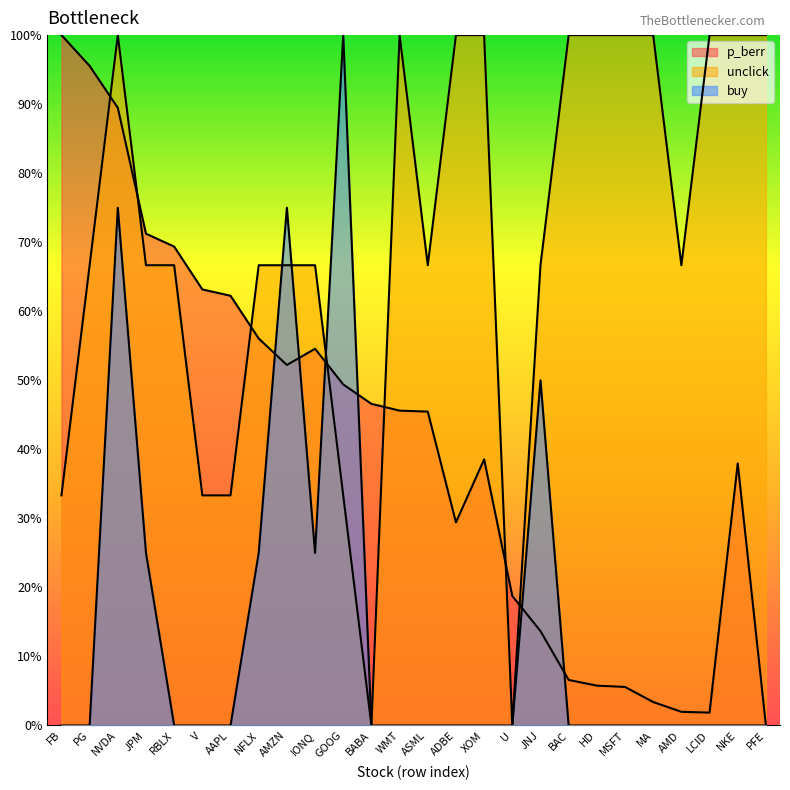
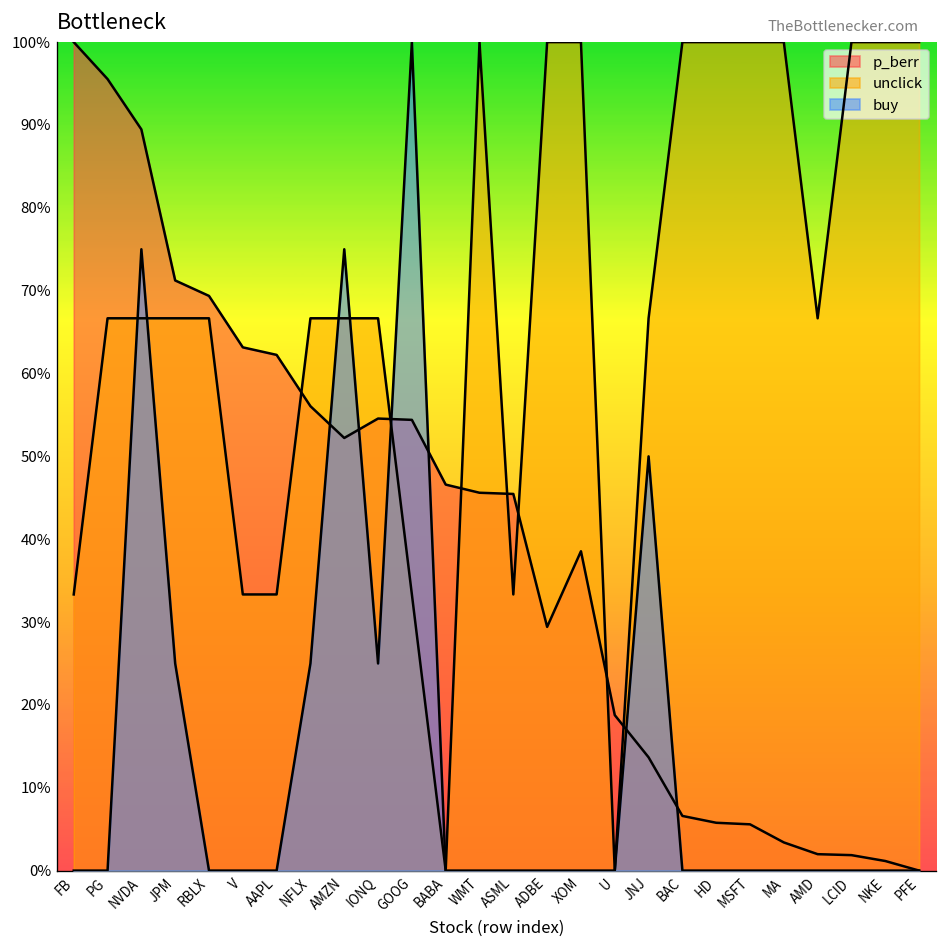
  {
    "p_berr": {
      "FB": "100%",
      "PG": "96%",
      "NVDA": "89%",
      "JPM": "71%",
      "RBLX": "69%",
      "V": "63%",
      "AAPL": "62%",
      "NFLX": "56%",
      "AMZN": "52%",
      "IONQ": "55%",
-     "GOOG": "49%",
+     "GOOG": "54%",
      "BABA": "47%",
      "WMT": "46%",
      "ASML": "45%",
      "ADBE": "29%",
      "XOM": "39%",
      "U": "19%",
      "JNJ": "14%",
      "BAC": "7%",
      "HD": "6%",
      "MSFT": "6%",
      "MA": "3%",
      "AMD": "2%",
      "LCID": "2%",
-     "NKE": "38%"
+     "NKE": "1%"
    },
    "unclick": {
      "FB": "33%",
      "PG": "67%",
-     "NVDA": "100%",
+     "NVDA": "67%",
      "JPM": "67%",
      "RBLX": "67%",
      "V": "33%",
      "AAPL": "33%",
      "NFLX": "67%",
      "AMZN": "67%",
      "IONQ": "67%",
      "GOOG": "33%",
      "WMT": "100%",
-     "ASML": "67%",
+     "ASML": "33%",
      "ADBE": "100%",
      "XOM": "100%",
      "JNJ": "67%",
      "BAC": "100%",
      "HD": "100%",
      "MSFT": "100%",
      "MA": "100%",
      "AMD": "67%",
      "LCID": "100%",
      "NKE": "100%",
      "PFE": "100%"
    },
    "buy": {
      "FB": "0%",
      "PG": "0%",
      "NVDA": "75%",
      "JPM": "25%",
      "RBLX": "0%",
      "V": "0%",
      "AAPL": "0%",
      "NFLX": "25%",
      "AMZN": "75%",
      "IONQ": "25%",
      "GOOG": "100%",
      "WMT": "0%",
      "ASML": "0%",
      "ADBE": "0%",
      "XOM": "0%",
      "JNJ": "50%",
      "BAC": "0%",
      "HD": "0%",
      "MSFT": "0%",
      "MA": "0%",
      "AMD": "0%",
      "LCID": "0%",
      "NKE": "0%"
    }
  }
